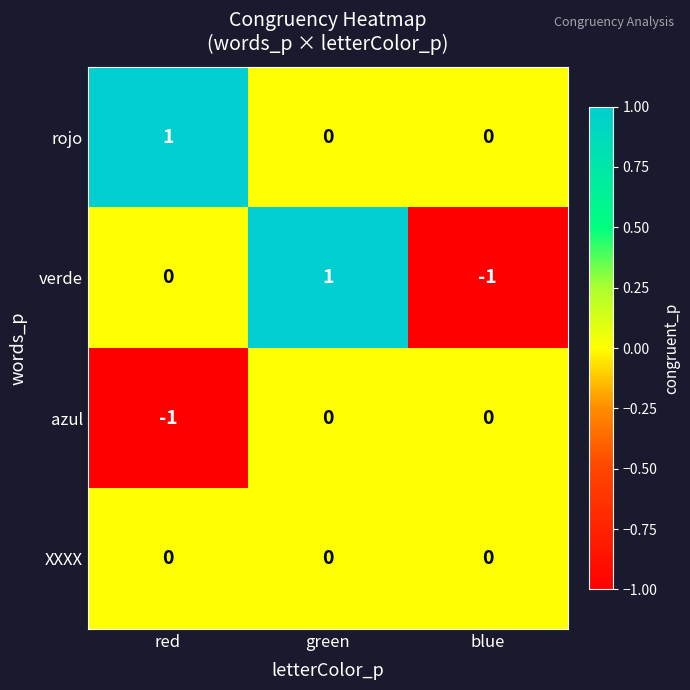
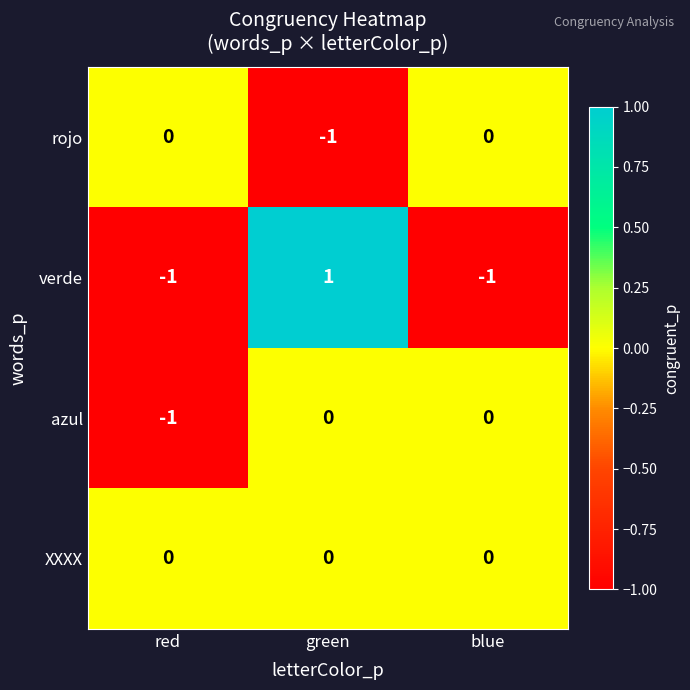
  {
    "rojo": {
-     "red": 1,
-     "green": 0,
+     "red": 0,
+     "green": -1,
      "blue": 0
    },
    "verde": {
-     "red": 0,
+     "red": -1,
      "green": 1,
      "blue": -1
    },
    "azul": {
      "red": -1,
      "green": 0,
      "blue": 0
    },
    "XXXX": {
      "red": 0,
      "green": 0,
      "blue": 0
    }
  }
